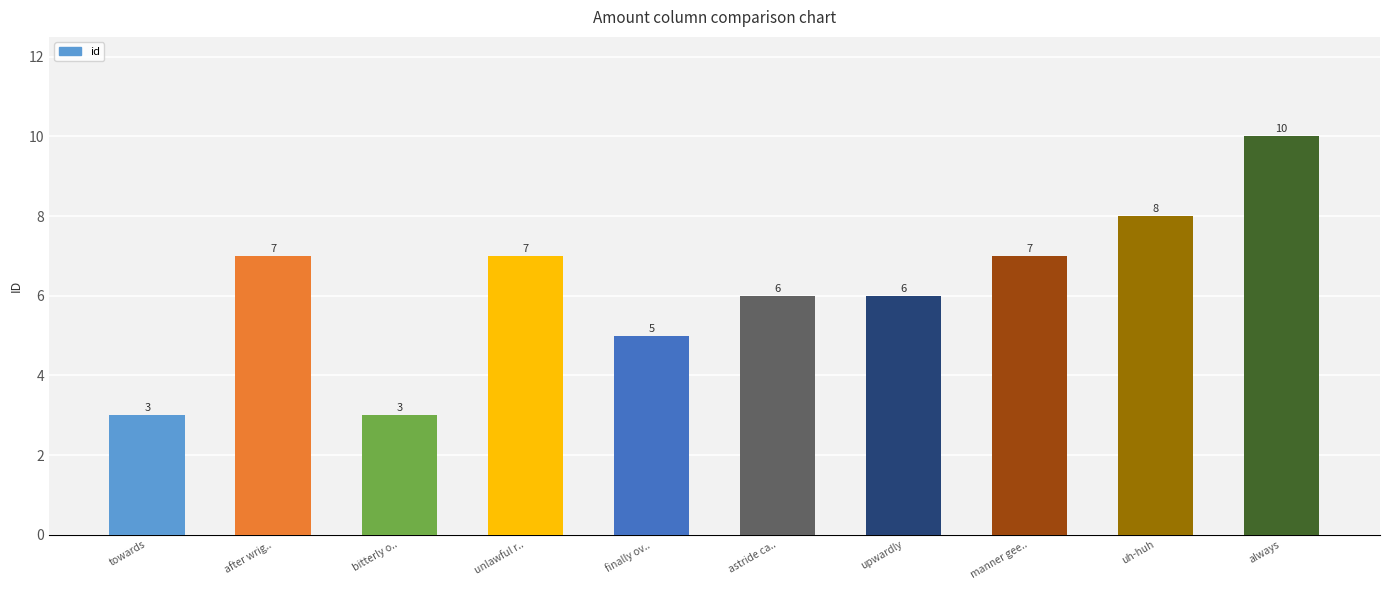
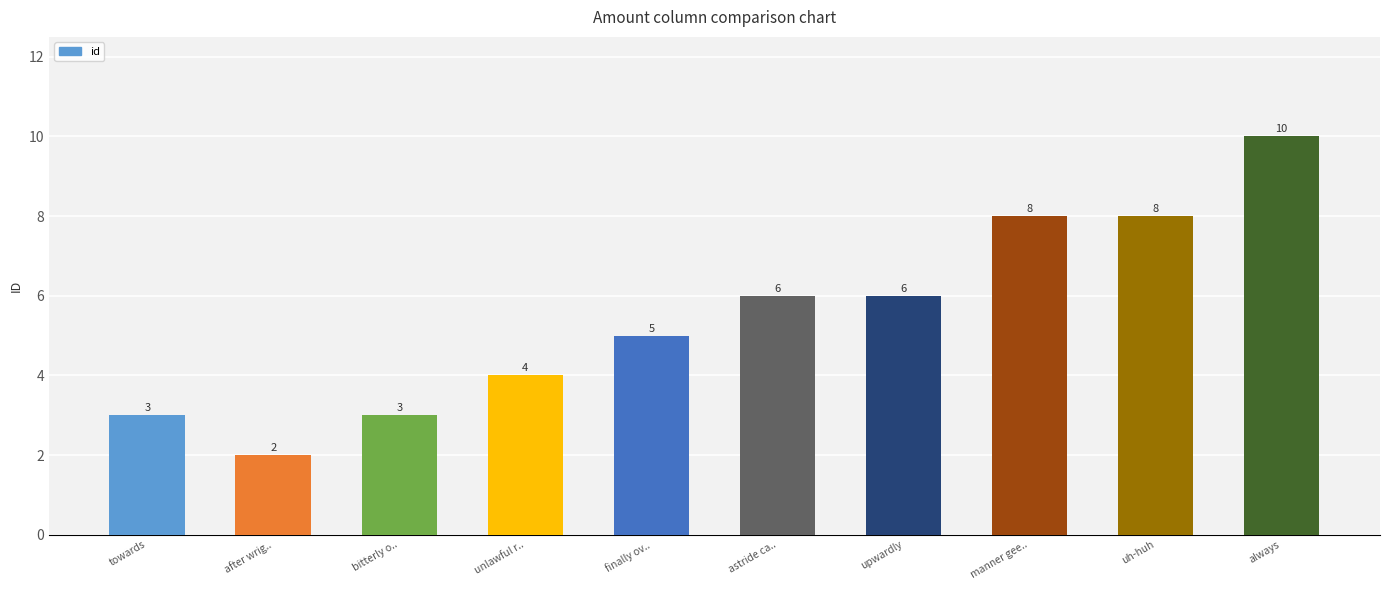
  {
    "towards": 3,
-   "after wrig..": 7,
+   "after wrig..": 2,
    "bitterly o..": 3,
-   "unlawful r..": 7,
+   "unlawful r..": 4,
    "finally ov..": 5,
    "astride ca..": 6,
    "upwardly": 6,
-   "manner gee..": 7,
+   "manner gee..": 8,
    "uh-huh": 8,
    "always": 10
  }
